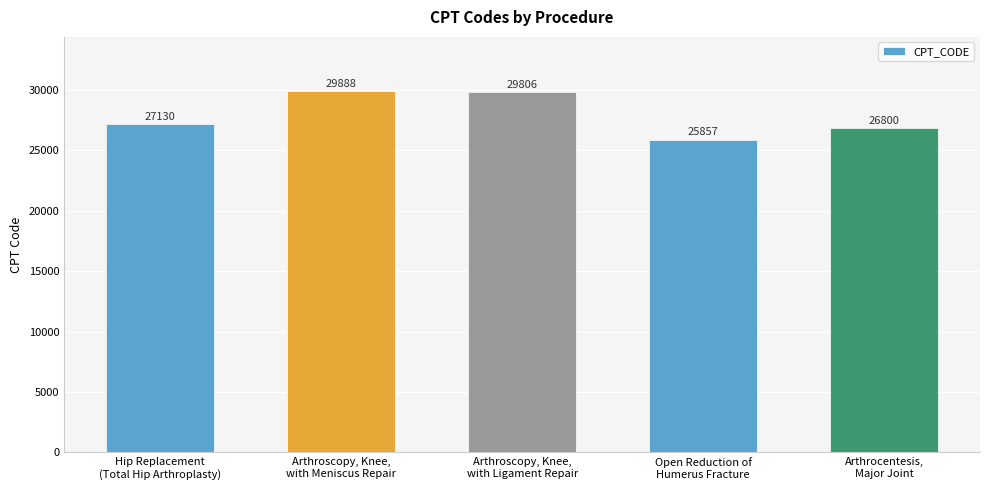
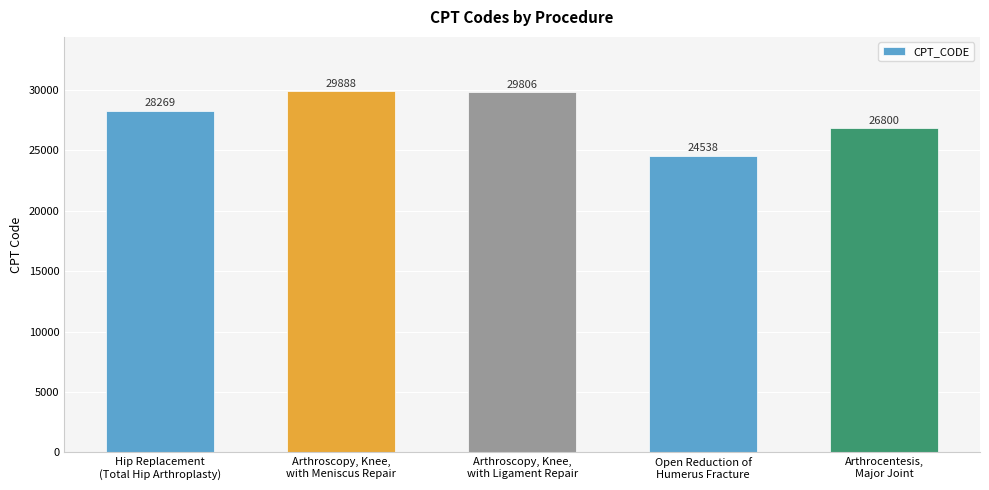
  {
-   "Hip Replacement (Total Hip Arthroplasty)": 27130,
+   "Hip Replacement (Total Hip Arthroplasty)": 28269,
    "Arthroscopy, Knee, with Meniscus Repair": 29888,
    "Arthroscopy, Knee, with Ligament Repair": 29806,
-   "Open Reduction of Humerus Fracture": 25857,
+   "Open Reduction of Humerus Fracture": 24538,
    "Arthrocentesis, Major Joint": 26800
  }
